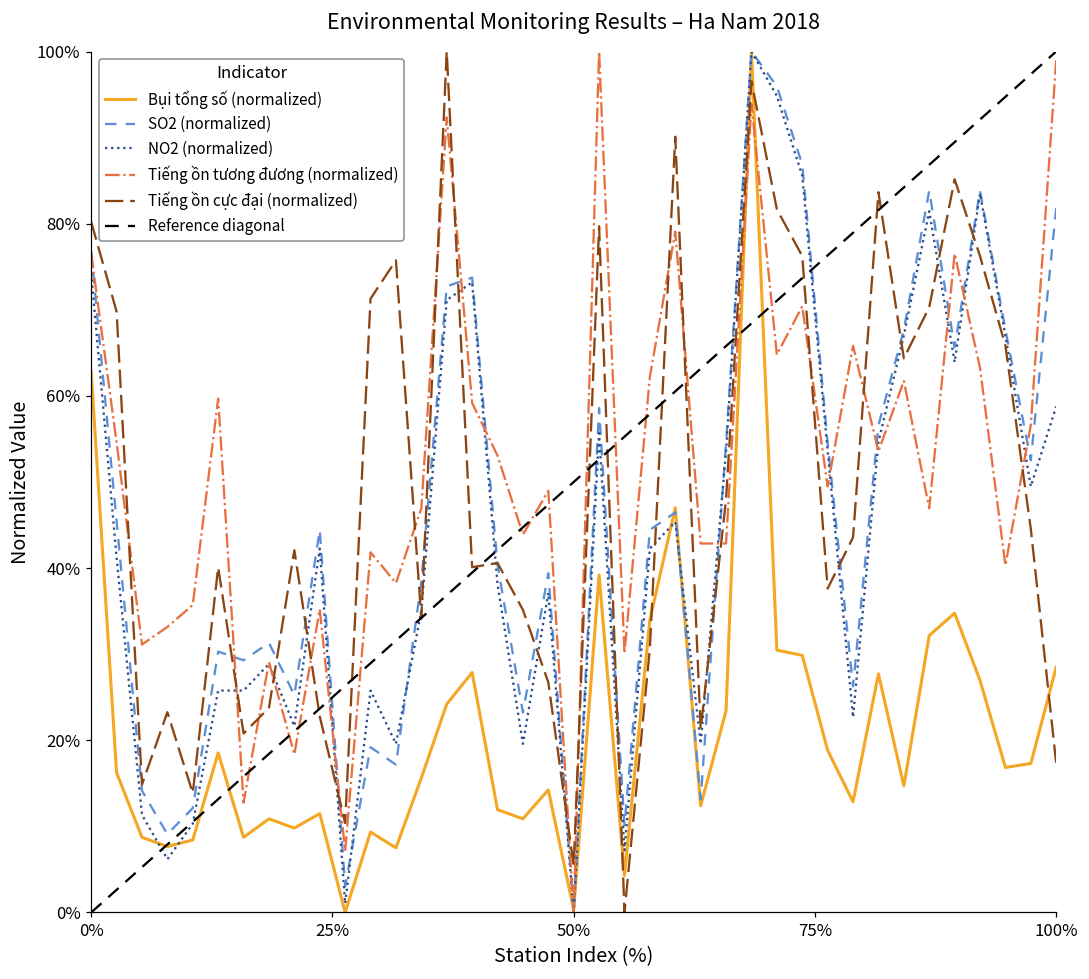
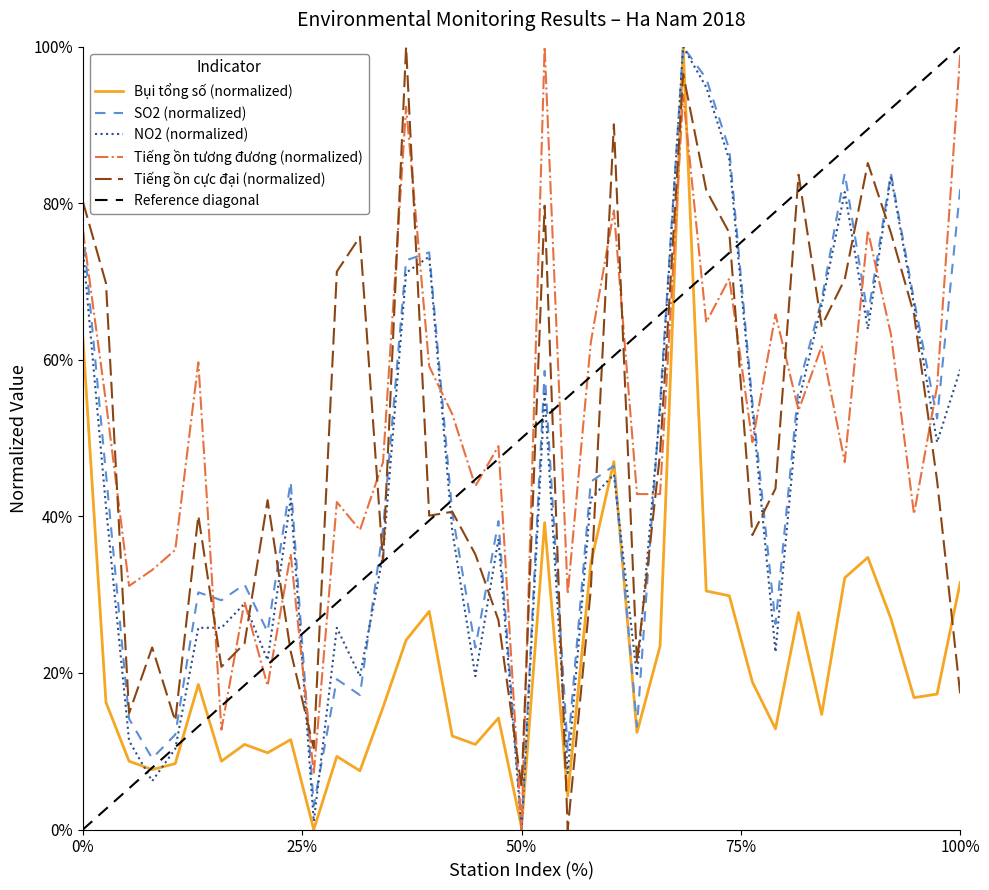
  {
    "Bụi tổng số (normalized)": {
      "0%": "63%",
-     "100%": "28%"
+     "100%": "32%"
    },
    "SO2 (normalized)": {
      "100%": "82%"
    },
    "NO2 (normalized)": {
      "0%": "74%",
      "100%": "59%"
    },
    "Tiếng ồn tương đương (normalized)": {
      "100%": "99%"
    },
    "Tiếng ồn cực đại (normalized)": {
      "0%": "80%",
      "50%": "5%",
      "100%": "17%"
    },
    "Reference diagonal": {
      "0%": "0%",
      "100%": "100%"
    }
  }
